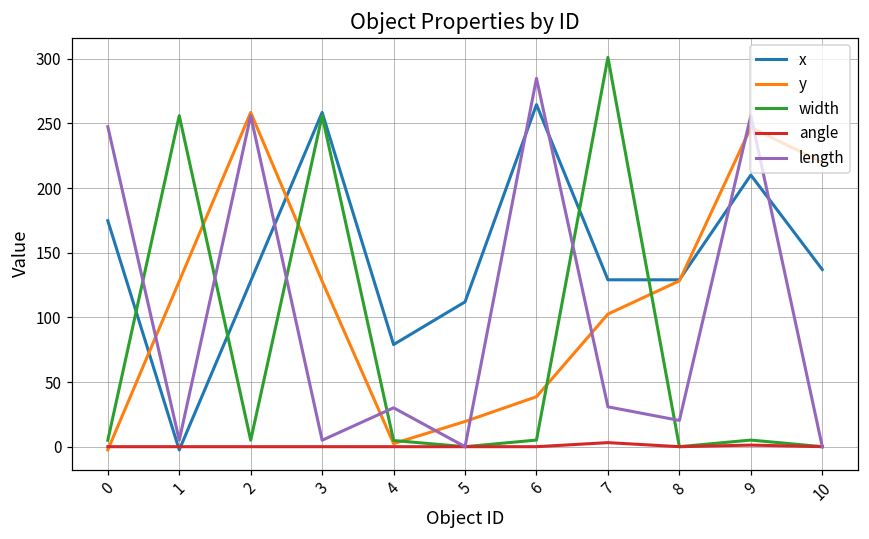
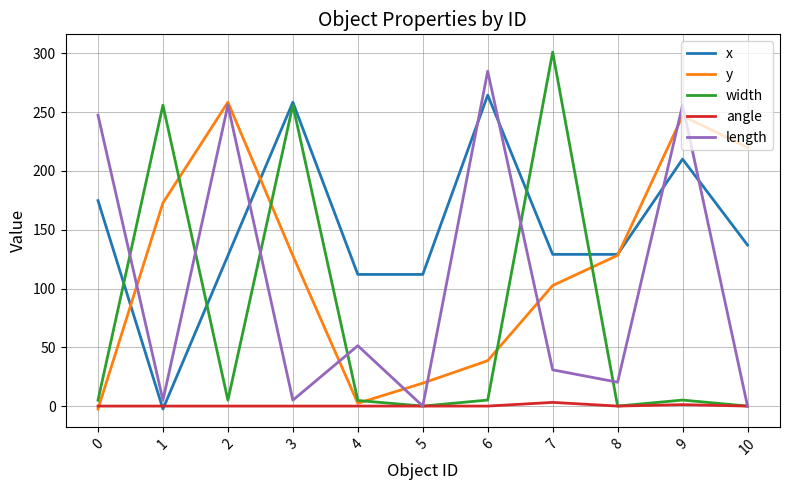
  {
    "x": {
      "0": 175,
      "1": -3,
      "2": 128,
      "3": 259,
-     "4": 79,
+     "4": 112,
      "5": 112,
      "6": 265,
      "7": 129,
      "9": 210,
      "10": 137
    },
    "y": {
      "0": -3,
-     "1": 128,
+     "1": 173,
      "2": 259,
      "3": 128,
      "4": 2,
      "5": 19,
      "6": 39,
      "7": 103
    },
    "width": {
      "0": 5,
      "1": 256,
      "2": 5,
      "3": 256,
      "4": 5,
      "6": 5,
      "7": 301,
      "9": 5
    },
    "angle": {
      "0": 0,
      "1": 0,
      "2": 0,
      "3": 0,
      "4": 0,
      "6": 0,
      "7": 3,
      "9": 1
    },
    "length": {
      "0": 248,
      "1": 5,
      "2": 256,
      "3": 5,
-     "4": 30,
+     "4": 51,
      "6": 285,
      "7": 31,
      "8": 20
    }
  }
